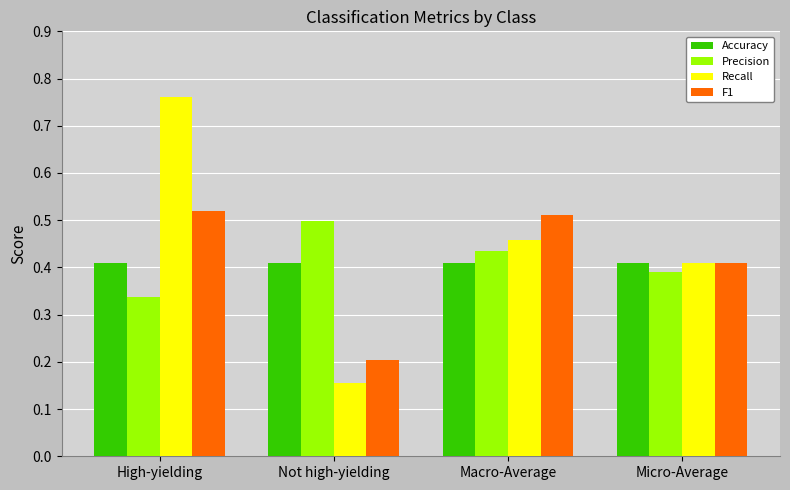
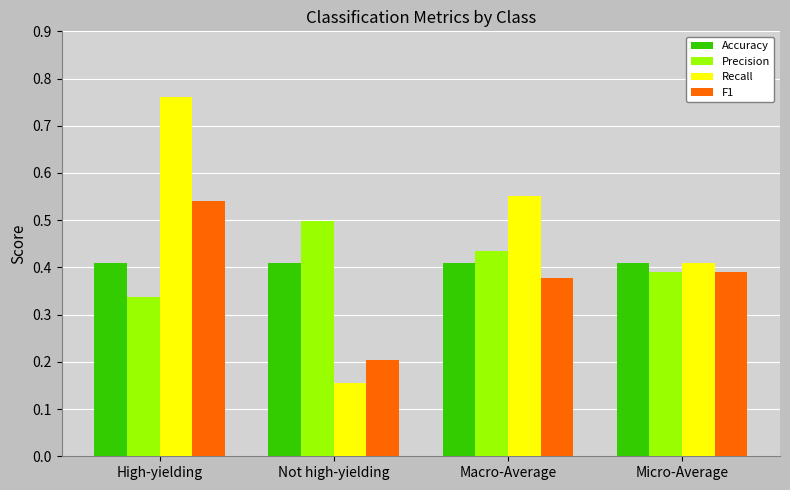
  {
    "Accuracy": {
      "High-yielding": 0.41,
      "Not high-yielding": 0.41,
      "Macro-Average": 0.41,
      "Micro-Average": 0.41
    },
    "Precision": {
      "High-yielding": 0.34,
      "Not high-yielding": 0.50,
      "Macro-Average": 0.43,
      "Micro-Average": 0.39
    },
    "Recall": {
      "High-yielding": 0.76,
      "Not high-yielding": 0.16,
-     "Macro-Average": 0.46,
+     "Macro-Average": 0.55,
      "Micro-Average": 0.41
    },
    "F1": {
-     "High-yielding": 0.52,
+     "High-yielding": 0.54,
      "Not high-yielding": 0.20,
-     "Macro-Average": 0.51,
-     "Micro-Average": 0.41
+     "Macro-Average": 0.38,
+     "Micro-Average": 0.39
    }
  }
